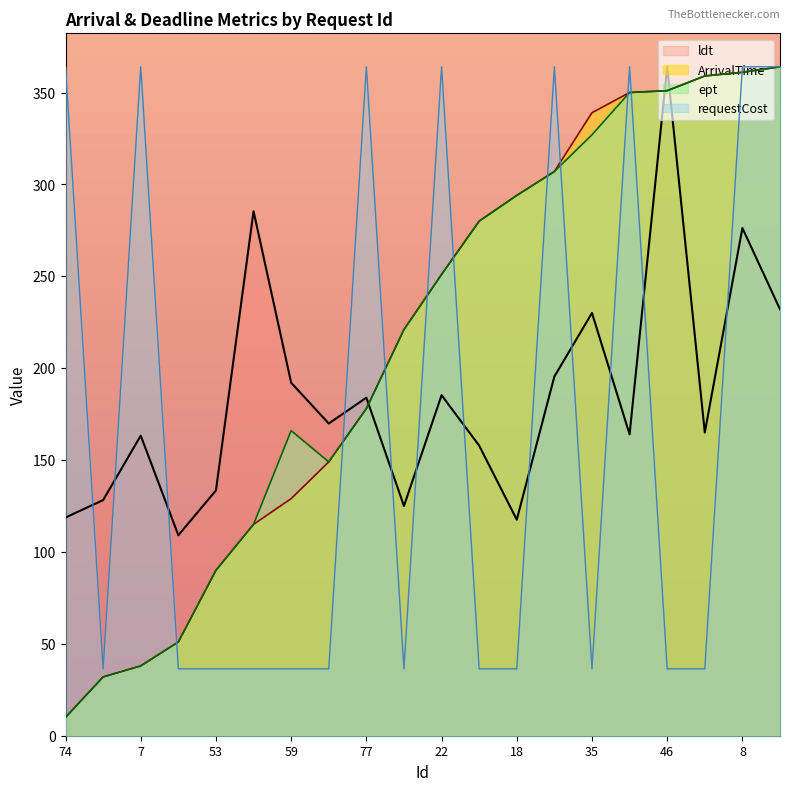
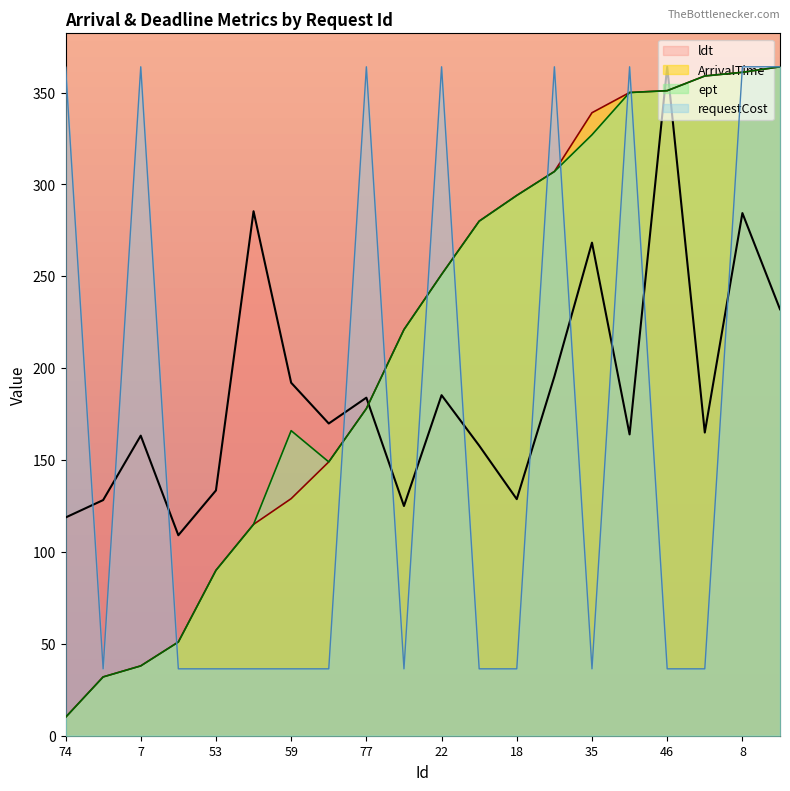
  {
    "ldt": {
      "74": 119,
      "53": 133,
      "59": 192,
      "77": 184,
      "22": 185,
-     "18": 118,
-     "35": 230,
-     "8": 276
+     "18": 129,
+     "35": 268,
+     "8": 284
    },
    "ArrivalTime": {
      "59": 129,
      "35": 339
    },
    "ept": {
      "59": 166,
      "35": 327
    },
    "requestCost": {
      "74": 364,
      "53": 36,
      "59": 36,
      "77": 364,
      "22": 364,
      "18": 36,
      "35": 36,
      "46": 36
    }
  }
